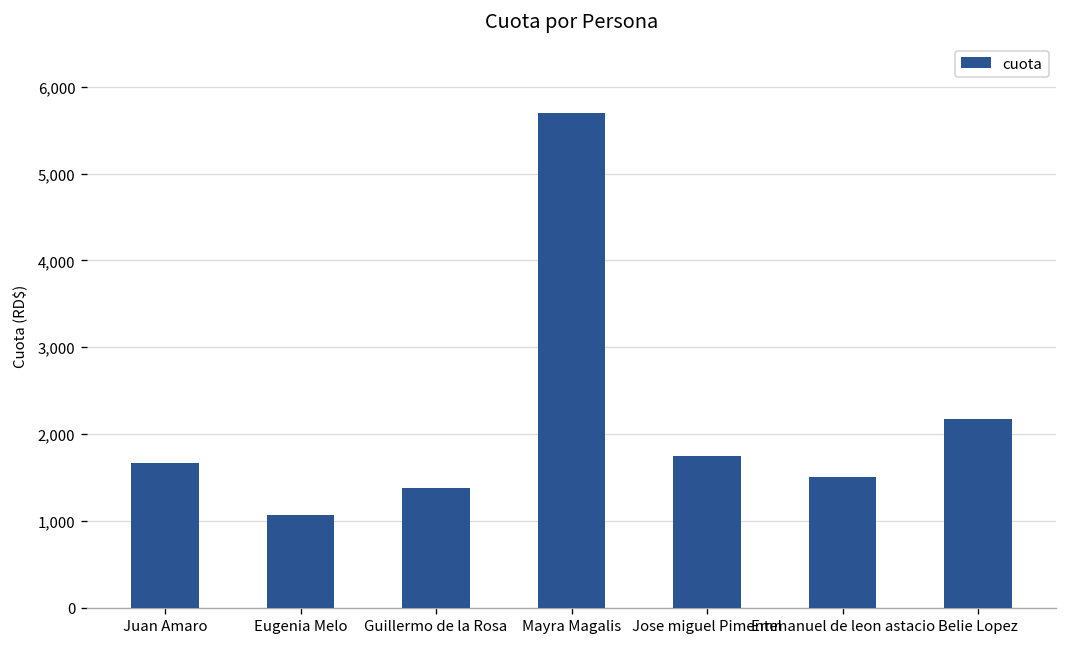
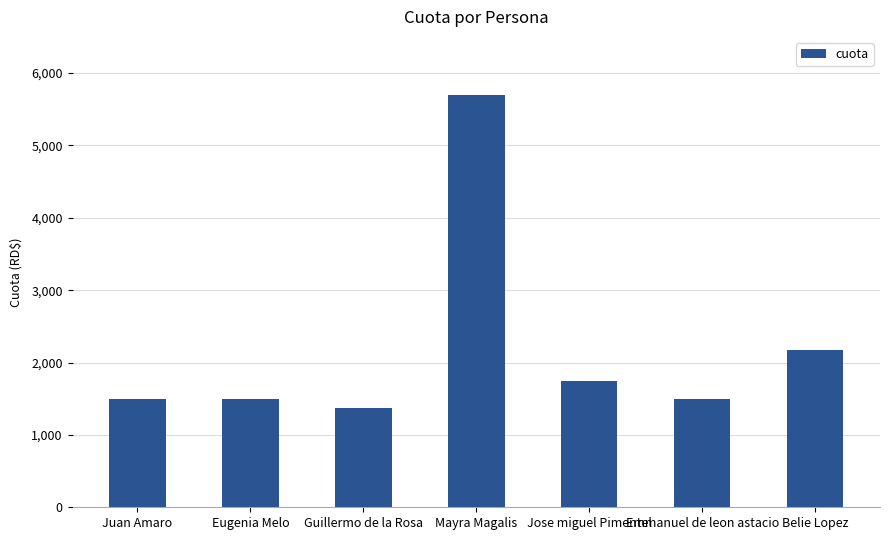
  {
-   "Juan Amaro": "1,700",
-   "Eugenia Melo": "1,100",
+   "Juan Amaro": "1,500",
+   "Eugenia Melo": "1,500",
    "Guillermo de la Rosa": "1,400",
    "Mayra Magalis": "5,700",
    "Belie Lopez": "2,200"
  }
